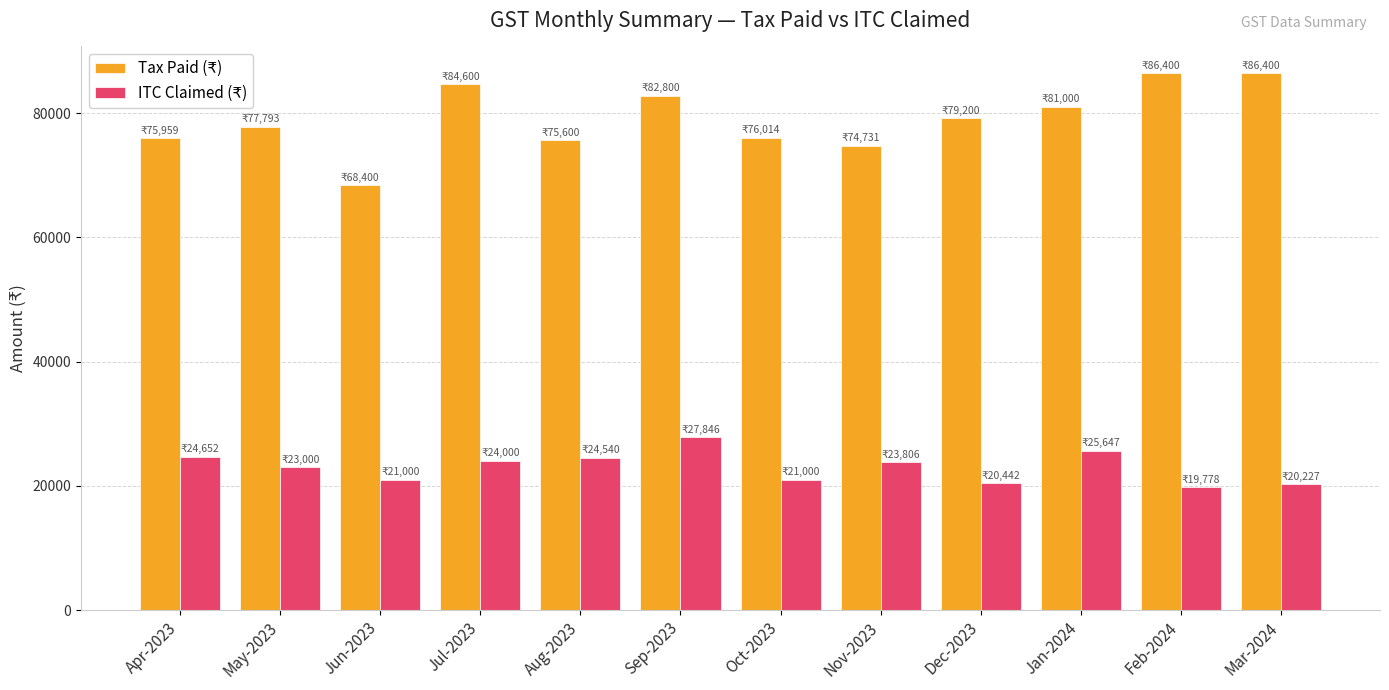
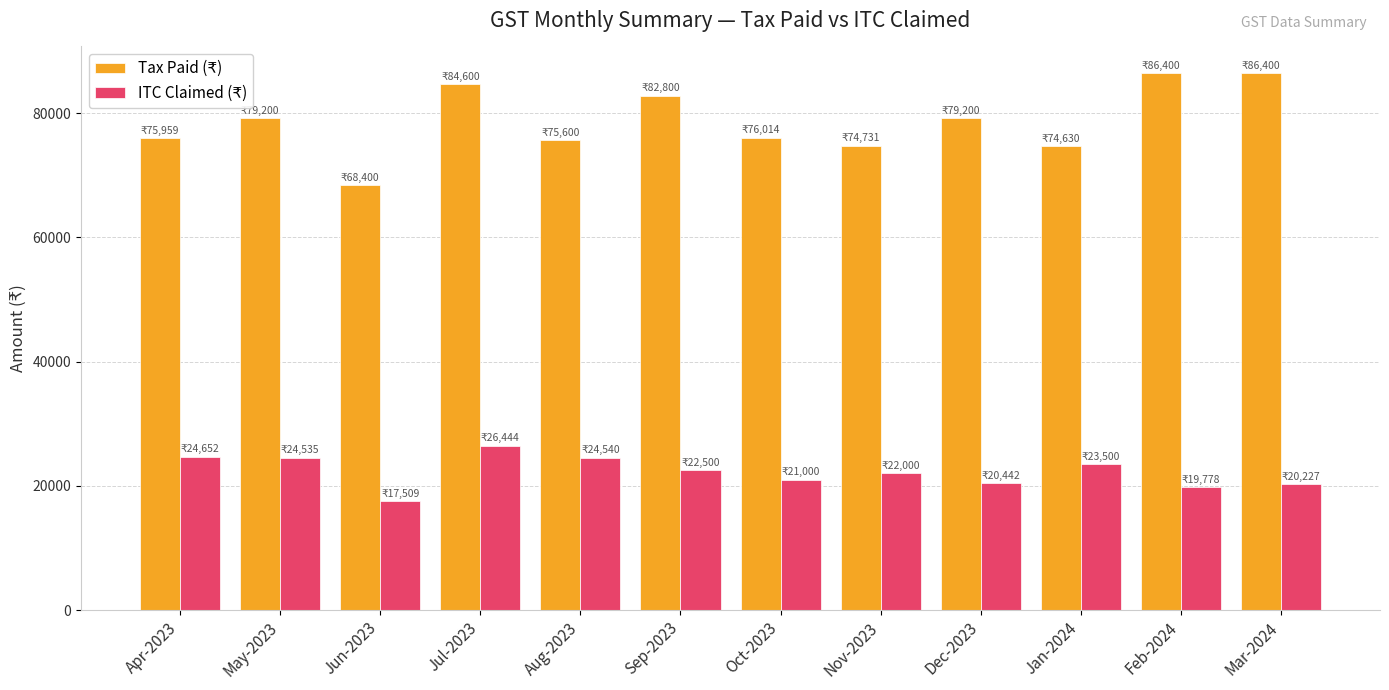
  {
    "Tax Paid (₹)": {
      "Apr-2023": "75,959",
-     "May-2023": "77,793",
+     "May-2023": "79,200",
      "Jun-2023": "68,400",
      "Jul-2023": "84,600",
      "Aug-2023": "75,600",
      "Sep-2023": "82,800",
      "Oct-2023": "76,014",
      "Nov-2023": "74,731",
      "Dec-2023": "79,200",
-     "Jan-2024": "81,000",
+     "Jan-2024": "74,630",
      "Feb-2024": "86,400",
      "Mar-2024": "86,400"
    },
    "ITC Claimed (₹)": {
      "Apr-2023": "24,652",
-     "May-2023": "23,000",
-     "Jun-2023": "21,000",
-     "Jul-2023": "24,000",
+     "May-2023": "24,535",
+     "Jun-2023": "17,509",
+     "Jul-2023": "26,444",
      "Aug-2023": "24,540",
-     "Sep-2023": "27,846",
+     "Sep-2023": "22,500",
      "Oct-2023": "21,000",
-     "Nov-2023": "23,806",
+     "Nov-2023": "22,000",
      "Dec-2023": "20,442",
-     "Jan-2024": "25,647",
+     "Jan-2024": "23,500",
      "Feb-2024": "19,778",
      "Mar-2024": "20,227"
    }
  }
